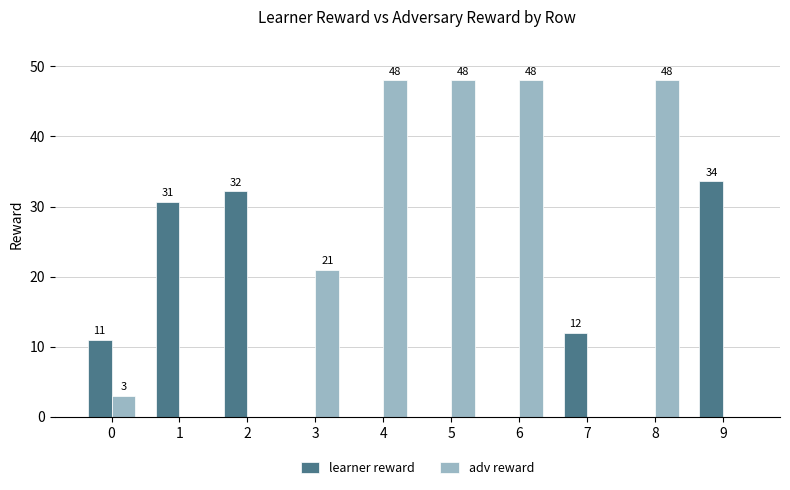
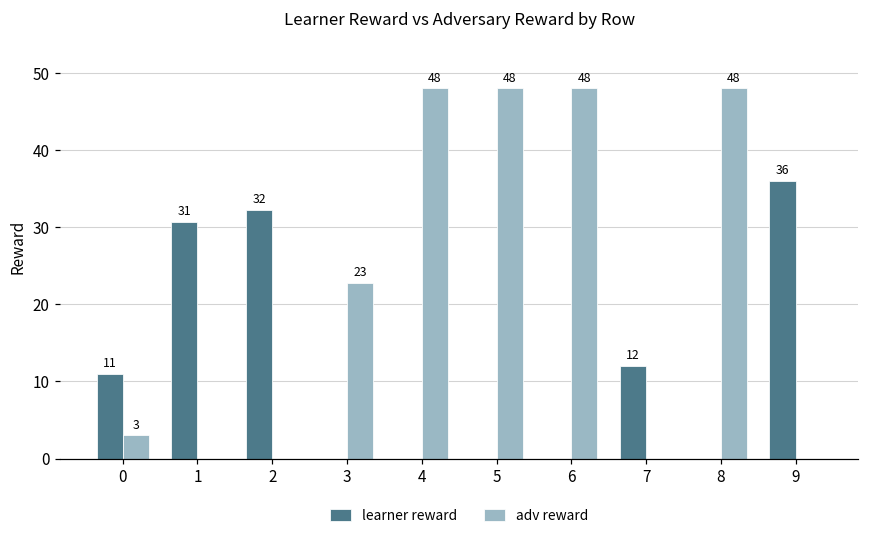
  {
    "learner reward": {
      "0": 11,
      "1": 31,
      "2": 32,
      "7": 12,
-     "9": 34
+     "9": 36
    },
    "adv reward": {
      "0": 3,
-     "3": 21,
+     "3": 23,
      "4": 48,
      "5": 48,
      "6": 48,
      "8": 48
    }
  }
